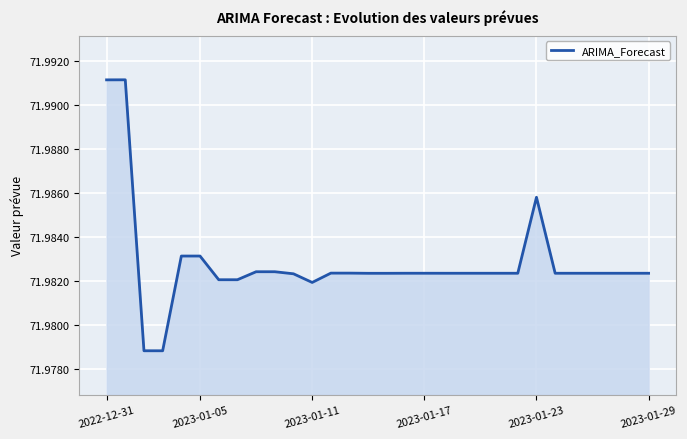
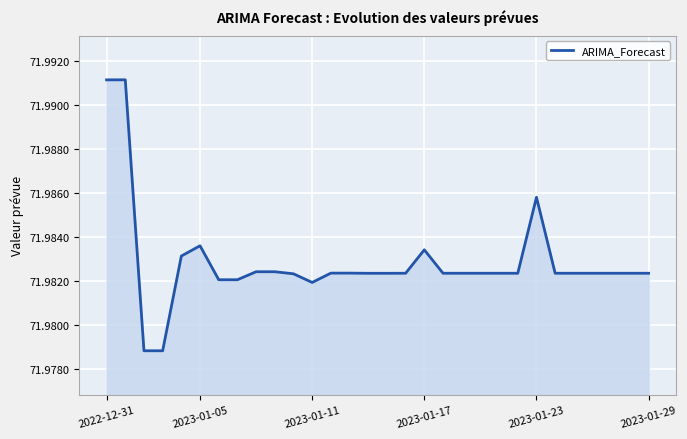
  {
    "2022-12-31": 71.9911,
-   "2023-01-05": 71.9831,
+   "2023-01-05": 71.9836,
    "2023-01-11": 71.9819,
-   "2023-01-17": 71.9824,
+   "2023-01-17": 71.9834,
    "2023-01-23": 71.9858,
    "2023-01-29": 71.9824
  }
